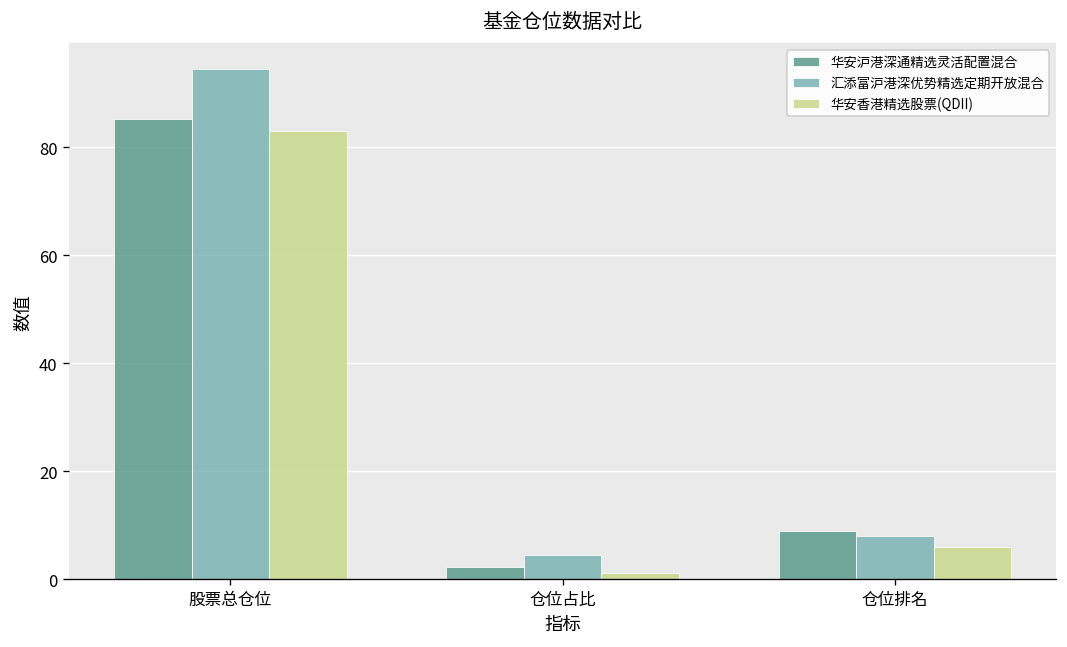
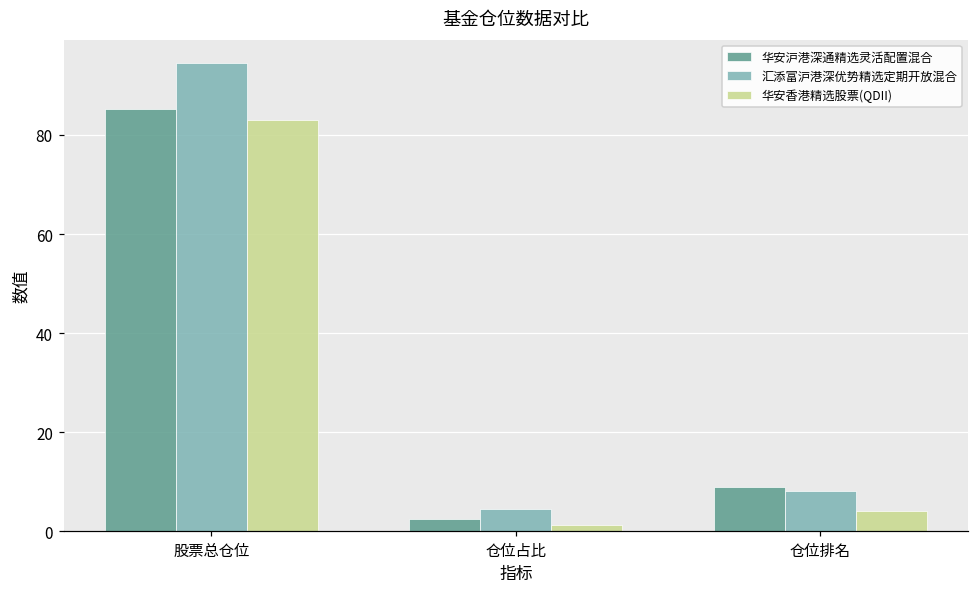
  {
    "华安香港精选股票(QDII)": {
      "股票总仓位": 83,
      "仓位占比": 1,
-     "仓位排名": 6
+     "仓位排名": 4
    }
  }
